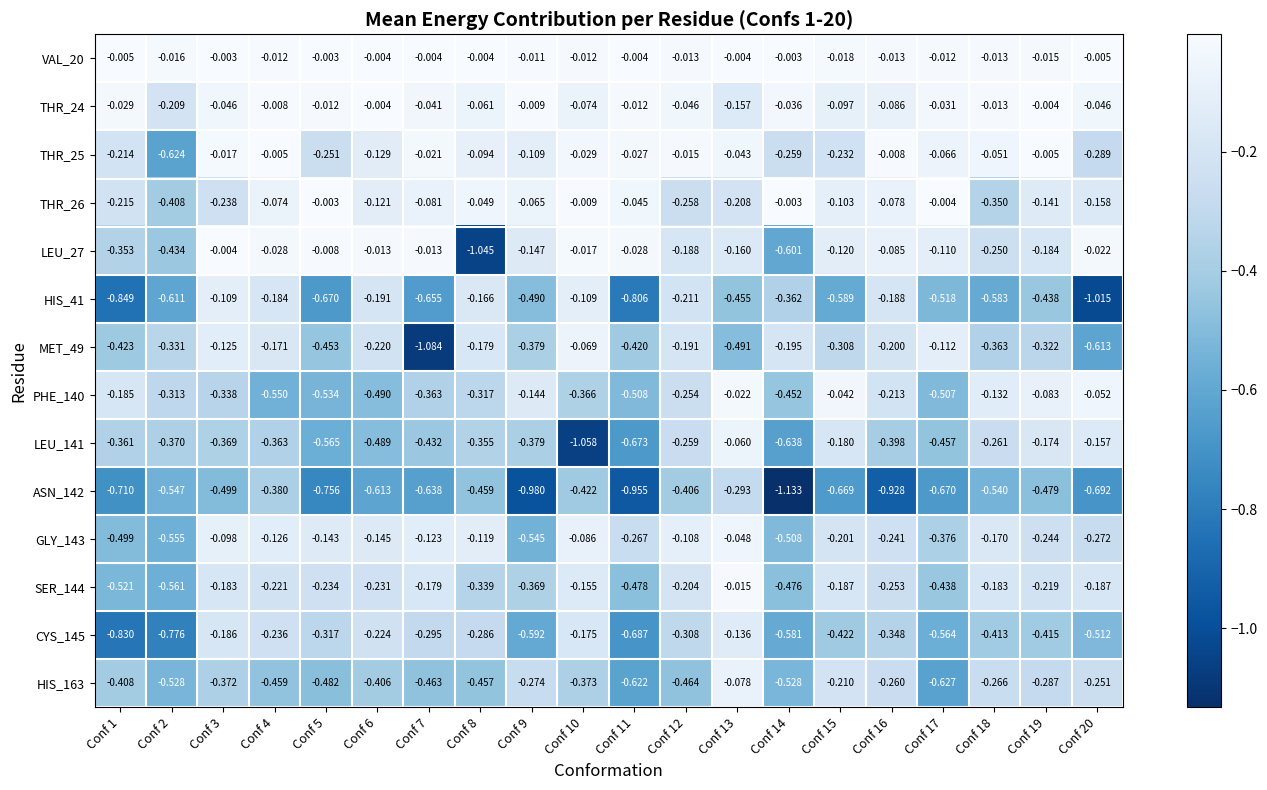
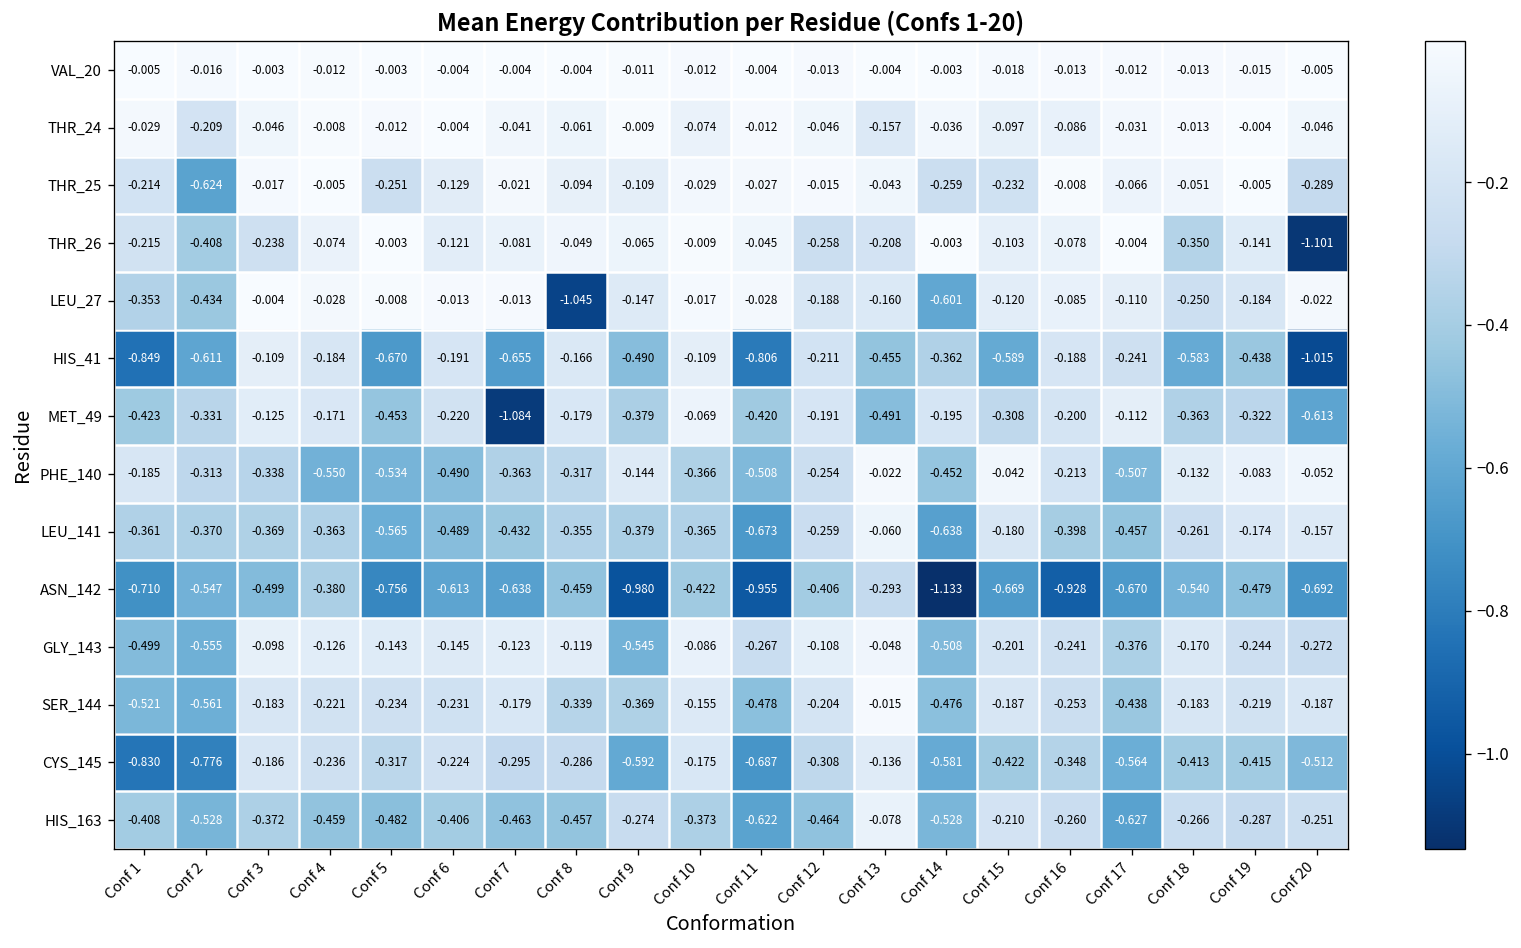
  {
    "THR_26": {
      "Conf 1": -0.215,
      "Conf 2": -0.408,
      "Conf 3": -0.238,
      "Conf 4": -0.074,
      "Conf 5": -0.003,
      "Conf 6": -0.121,
      "Conf 7": -0.081,
      "Conf 8": -0.049,
      "Conf 9": -0.065,
      "Conf 10": -0.009,
      "Conf 11": -0.045,
      "Conf 12": -0.258,
      "Conf 13": -0.208,
      "Conf 14": -0.003,
      "Conf 15": -0.103,
      "Conf 16": -0.078,
      "Conf 17": -0.004,
      "Conf 18": -0.350,
      "Conf 19": -0.141,
-     "Conf 20": -0.158
+     "Conf 20": -1.101
    },
    "HIS_41": {
      "Conf 1": -0.849,
      "Conf 2": -0.611,
      "Conf 3": -0.109,
      "Conf 4": -0.184,
      "Conf 5": -0.670,
      "Conf 6": -0.191,
      "Conf 7": -0.655,
      "Conf 8": -0.166,
      "Conf 9": -0.490,
      "Conf 10": -0.109,
      "Conf 11": -0.806,
      "Conf 12": -0.211,
      "Conf 13": -0.455,
      "Conf 14": -0.362,
      "Conf 15": -0.589,
      "Conf 16": -0.188,
-     "Conf 17": -0.518,
+     "Conf 17": -0.241,
      "Conf 18": -0.583,
      "Conf 19": -0.438,
      "Conf 20": -1.015
    },
    "LEU_141": {
      "Conf 1": -0.361,
      "Conf 2": -0.370,
      "Conf 3": -0.369,
      "Conf 4": -0.363,
      "Conf 5": -0.565,
      "Conf 6": -0.489,
      "Conf 7": -0.432,
      "Conf 8": -0.355,
      "Conf 9": -0.379,
-     "Conf 10": -1.058,
+     "Conf 10": -0.365,
      "Conf 11": -0.673,
      "Conf 12": -0.259,
      "Conf 13": -0.060,
      "Conf 14": -0.638,
      "Conf 15": -0.180,
      "Conf 16": -0.398,
      "Conf 17": -0.457,
      "Conf 18": -0.261,
      "Conf 19": -0.174,
      "Conf 20": -0.157
    }
  }
